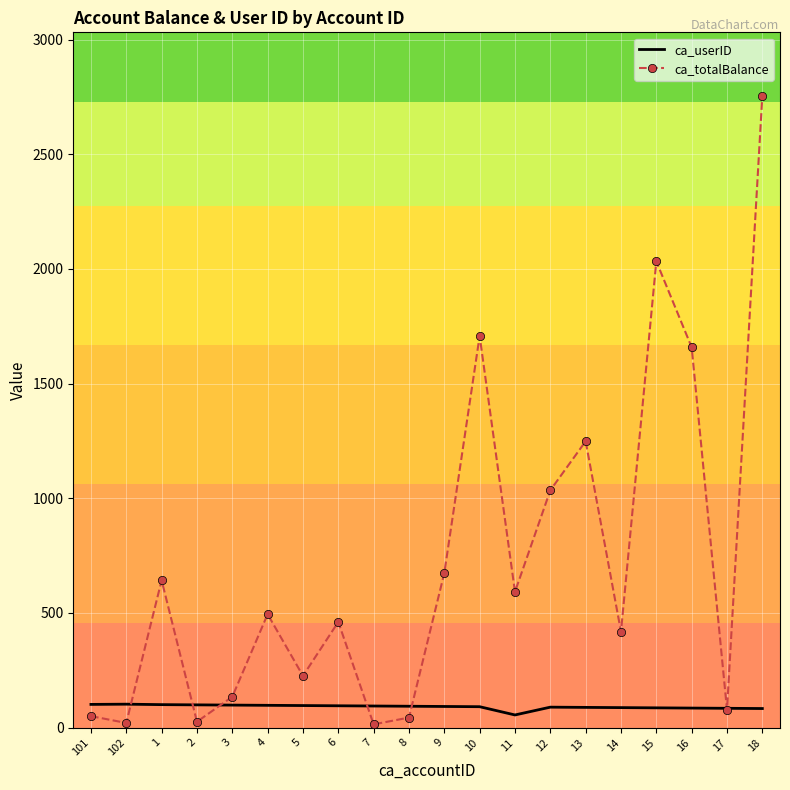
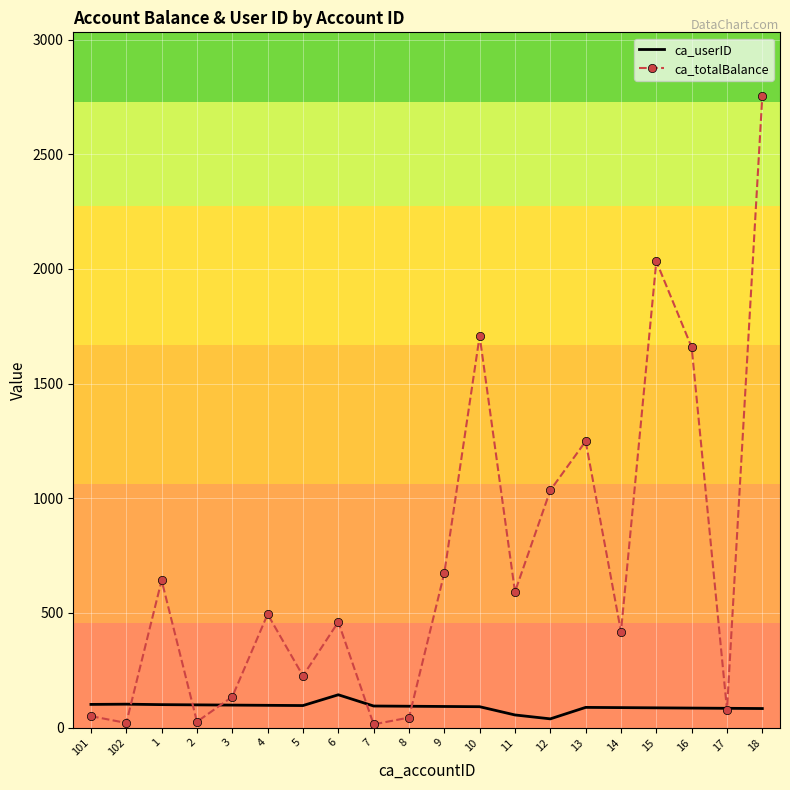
  {
    "ca_userID": {
      "101": 100,
      "102": 100,
      "1": 100,
      "2": 100,
      "3": 100,
      "4": 100,
      "5": 100,
-     "6": 100,
+     "6": 140,
      "7": 90,
      "8": 90,
      "9": 90,
      "10": 90,
      "11": 60,
-     "12": 90,
+     "12": 40,
      "13": 90,
      "14": 90,
      "15": 90,
      "16": 90,
      "18": 80
    },
    "ca_totalBalance": {
      "101": 50,
      "102": 20,
      "1": 640,
      "2": 30,
      "3": 130,
      "4": 490,
      "5": 230,
      "6": 460,
      "7": 10,
      "8": 40,
      "9": 670,
      "10": 1710,
      "11": 590,
      "12": 1030,
      "13": 1250,
      "14": 420,
      "15": 2030,
      "16": 1660,
      "18": 2760
    }
  }
